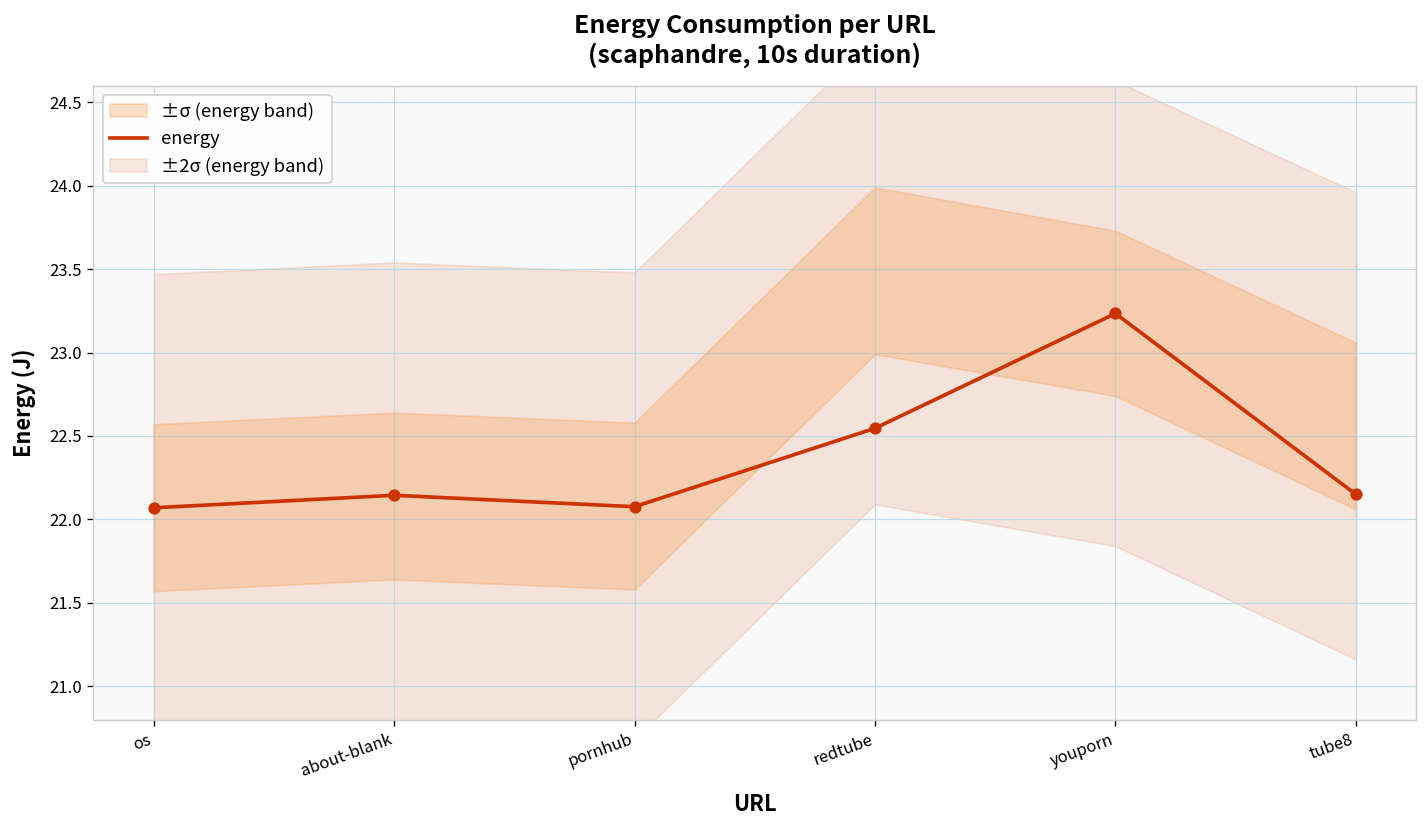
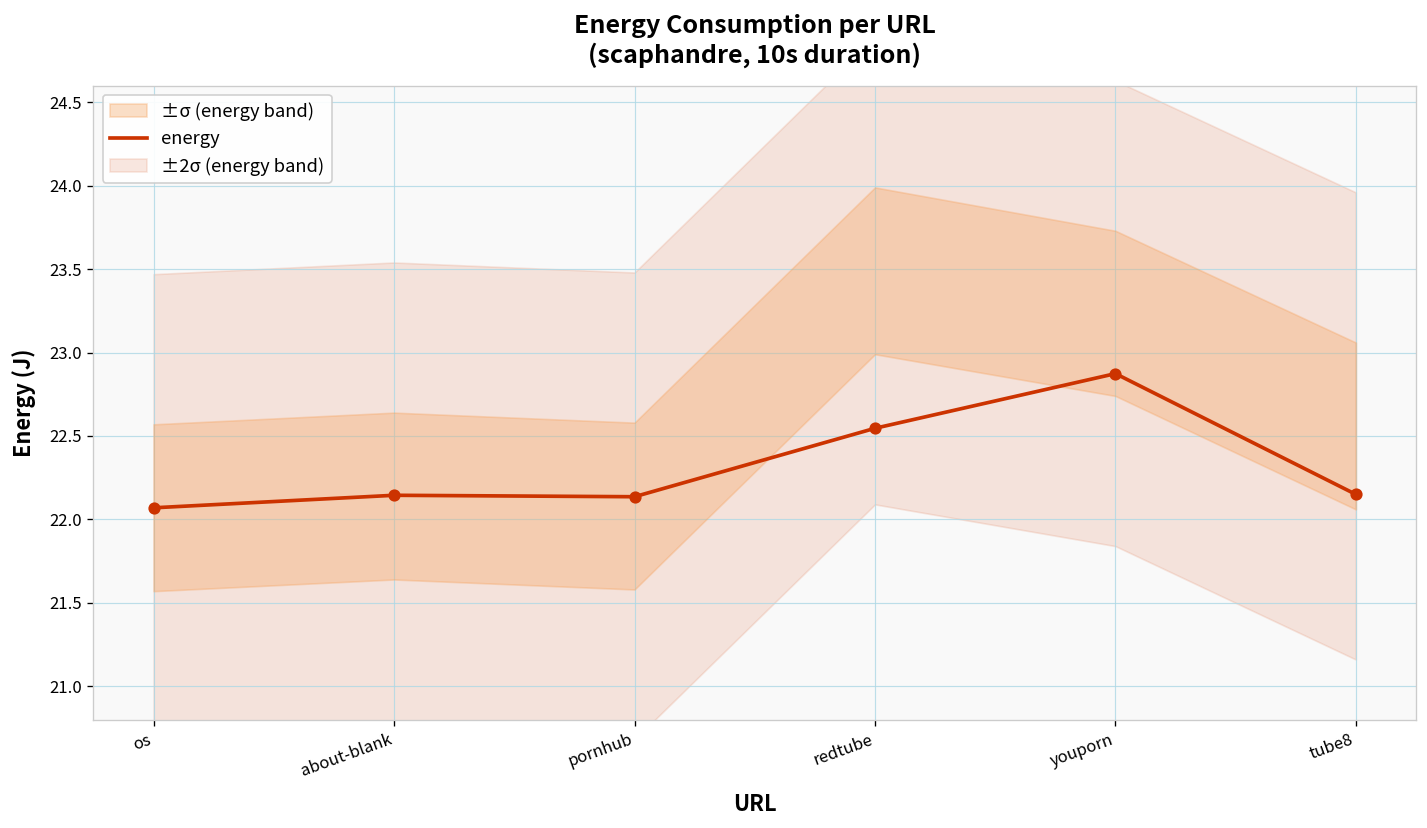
  {
    "energy": {
      "os": 22.07,
      "about-blank": 22.14,
-     "pornhub": 22.08,
+     "pornhub": 22.14,
      "redtube": 22.55,
-     "youporn": 23.23,
+     "youporn": 22.87,
      "tube8": 22.15
    }
  }
